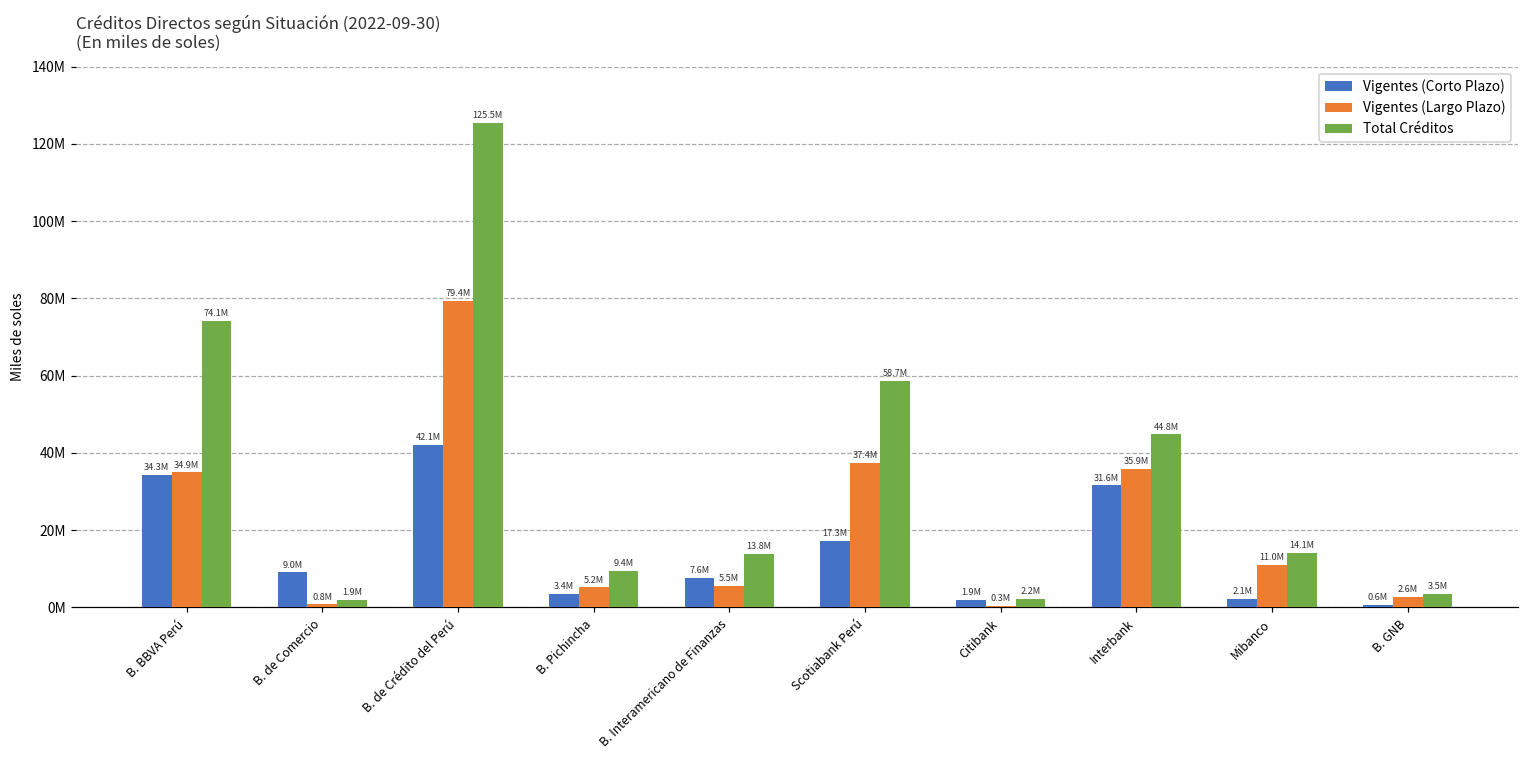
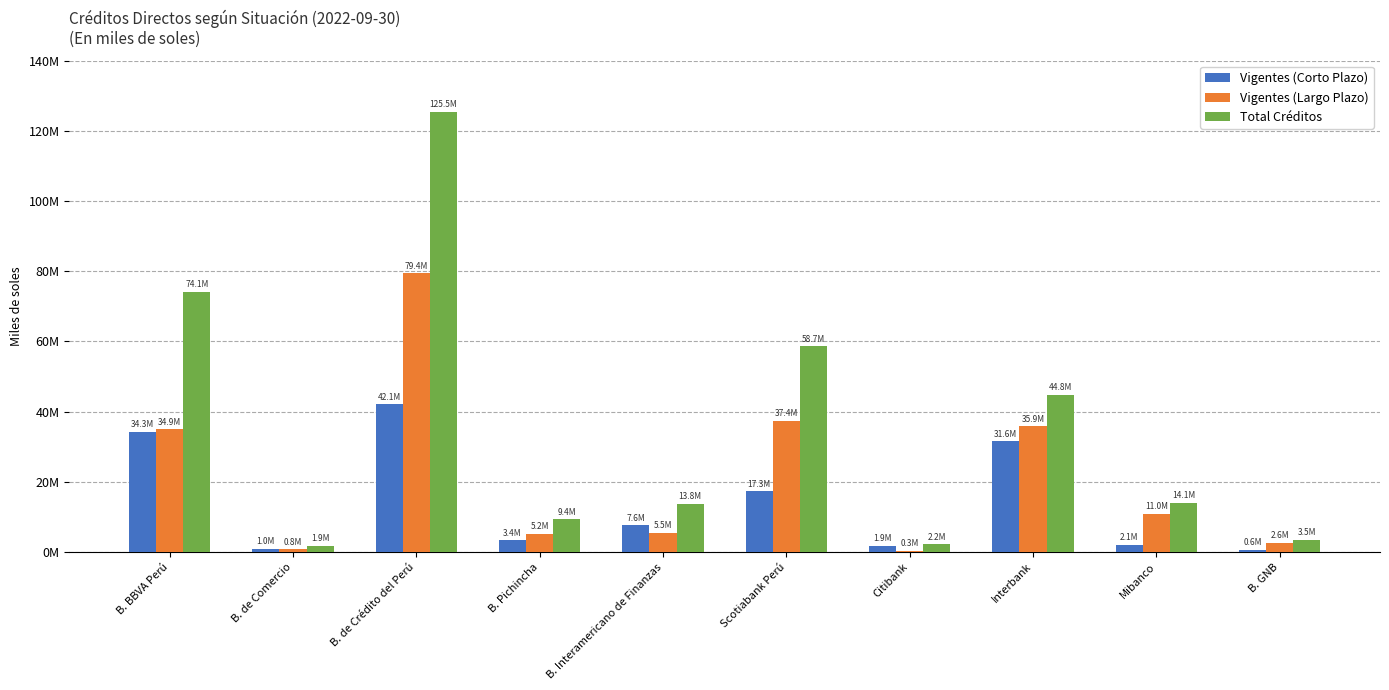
  {
    "Vigentes (Corto Plazo)": {
      "B. BBVA Perú": "34.3M",
-     "B. de Comercio": "9.0M",
+     "B. de Comercio": "1.0M",
      "B. de Crédito del Perú": "42.1M",
      "B. Pichincha": "3.4M",
      "B. Interamericano de Finanzas": "7.6M",
      "Scotiabank Perú": "17.3M",
      "Citibank": "1.9M",
      "Interbank": "31.6M",
      "Mibanco": "2.1M",
      "B. GNB": "0.6M"
    },
    "Vigentes (Largo Plazo)": {
      "B. BBVA Perú": "34.9M",
      "B. de Comercio": "0.8M",
      "B. de Crédito del Perú": "79.4M",
      "B. Pichincha": "5.2M",
      "B. Interamericano de Finanzas": "5.5M",
      "Scotiabank Perú": "37.4M",
      "Citibank": "0.3M",
      "Interbank": "35.9M",
      "Mibanco": "11.0M",
      "B. GNB": "2.6M"
    },
    "Total Créditos": {
      "B. BBVA Perú": "74.1M",
      "B. de Comercio": "1.9M",
      "B. de Crédito del Perú": "125.5M",
      "B. Pichincha": "9.4M",
      "B. Interamericano de Finanzas": "13.8M",
      "Scotiabank Perú": "58.7M",
      "Citibank": "2.2M",
      "Interbank": "44.8M",
      "Mibanco": "14.1M",
      "B. GNB": "3.5M"
    }
  }
